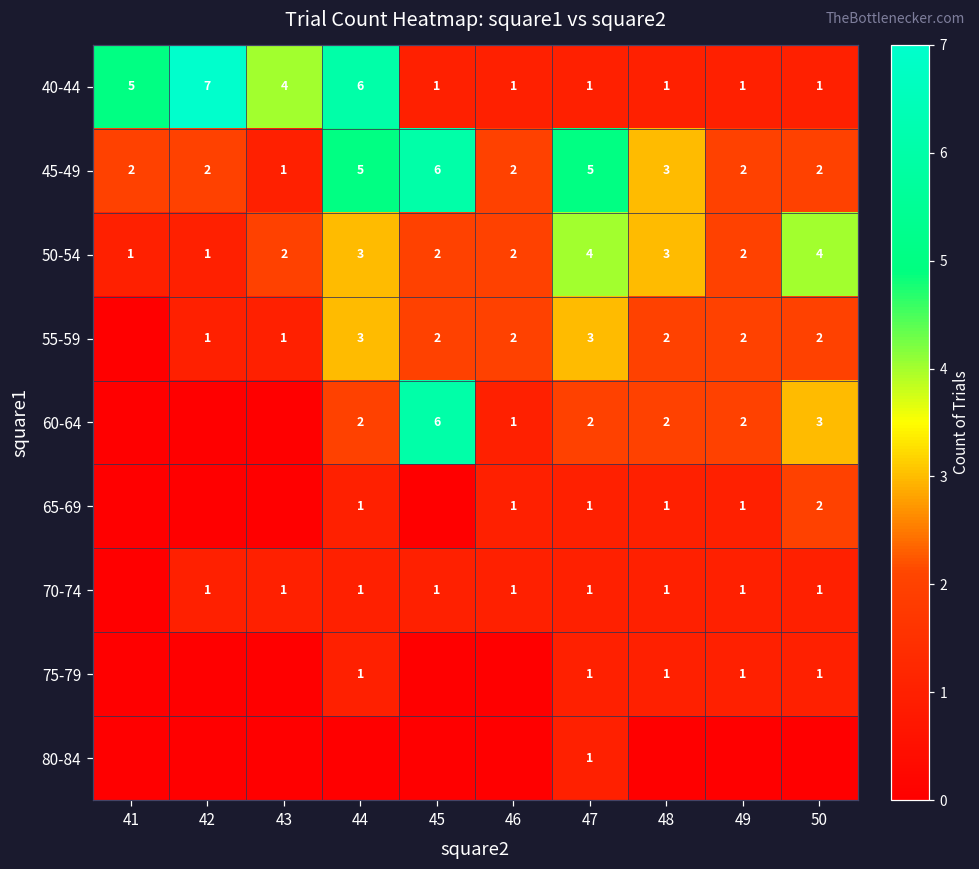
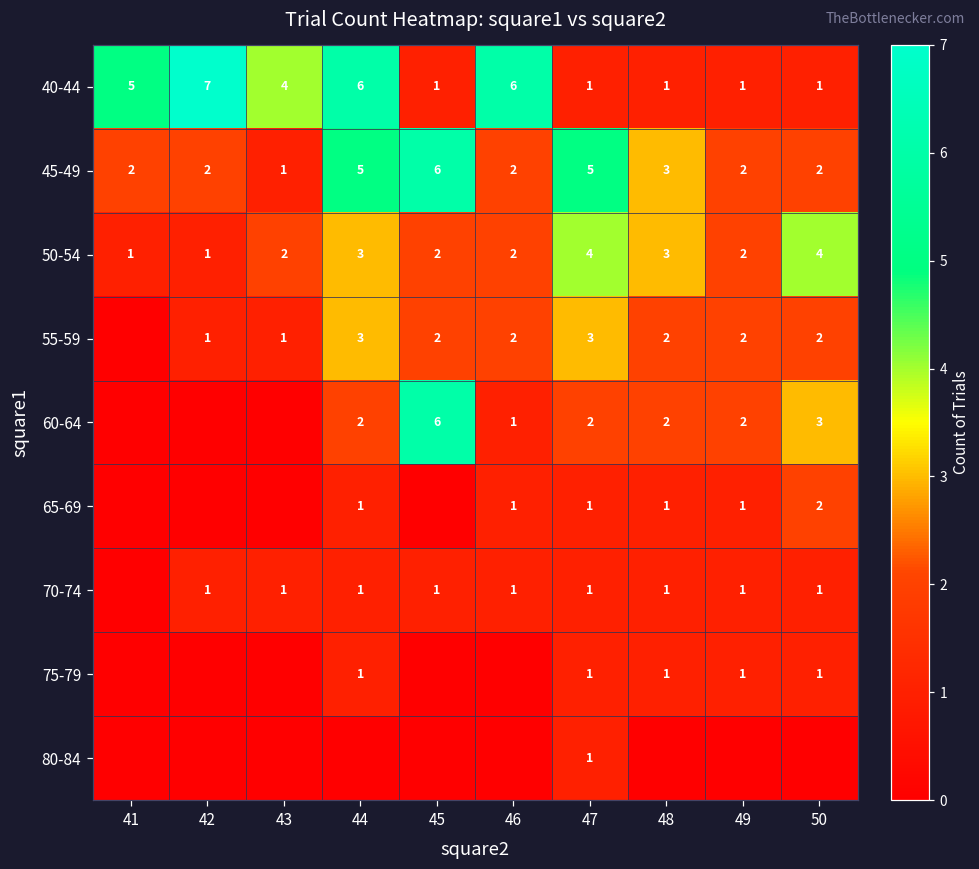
  {
    "40-44": {
      "41": 5,
      "42": 7,
      "43": 4,
      "44": 6,
      "45": 1,
-     "46": 1,
+     "46": 6,
      "47": 1,
      "48": 1,
      "49": 1,
      "50": 1
    },
    "45-49": {
      "41": 2,
      "42": 2,
      "43": 1,
      "44": 5,
      "45": 6,
      "46": 2,
      "47": 5,
      "48": 3,
      "49": 2,
      "50": 2
    },
    "50-54": {
      "41": 1,
      "42": 1,
      "43": 2,
      "44": 3,
      "45": 2,
      "46": 2,
      "47": 4,
      "48": 3,
      "49": 2,
      "50": 4
    },
    "55-59": {
      "42": 1,
      "43": 1,
      "44": 3,
      "45": 2,
      "46": 2,
      "47": 3,
      "48": 2,
      "49": 2,
      "50": 2
    },
    "60-64": {
      "44": 2,
      "45": 6,
      "46": 1,
      "47": 2,
      "48": 2,
      "49": 2,
      "50": 3
    },
    "65-69": {
      "44": 1,
      "46": 1,
      "47": 1,
      "48": 1,
      "49": 1,
      "50": 2
    },
    "70-74": {
      "42": 1,
      "43": 1,
      "44": 1,
      "45": 1,
      "46": 1,
      "47": 1,
      "48": 1,
      "49": 1,
      "50": 1
    },
    "75-79": {
      "44": 1,
      "47": 1,
      "48": 1,
      "49": 1,
      "50": 1
    },
    "80-84": {
      "47": 1
    }
  }
